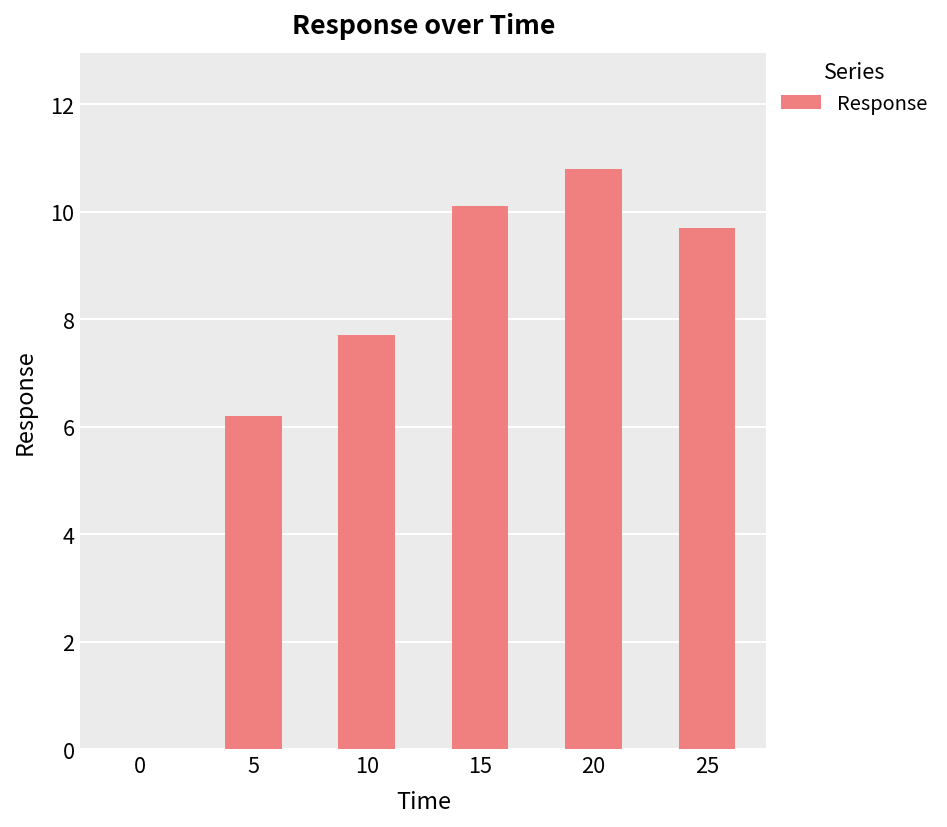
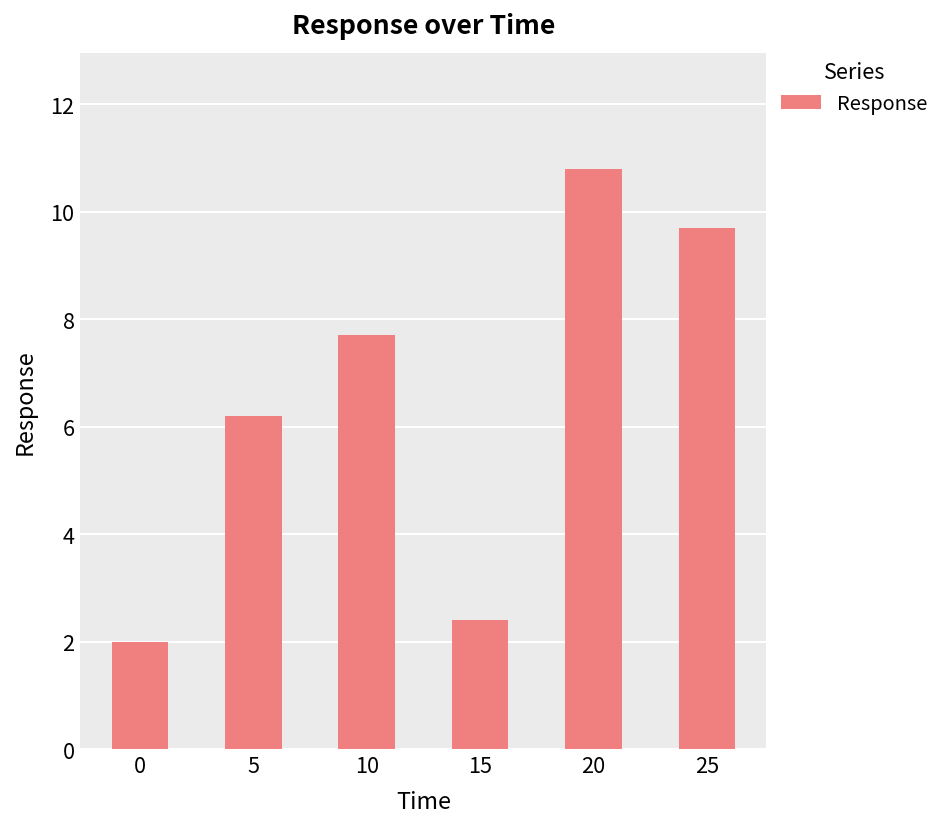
  {
-   "0": 0,
+   "0": 2,
    "5": 6.2,
    "10": 7.7,
-   "15": 10.1,
+   "15": 2.4,
    "20": 10.8,
    "25": 9.7
  }
